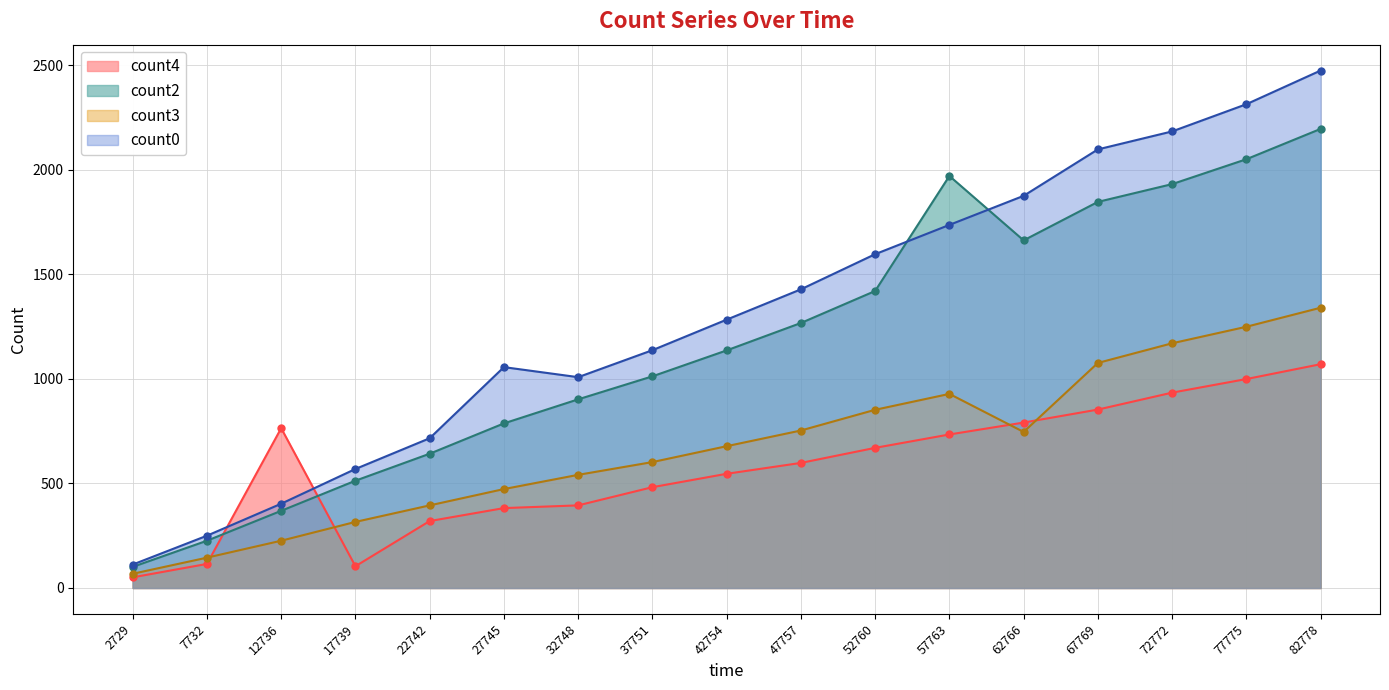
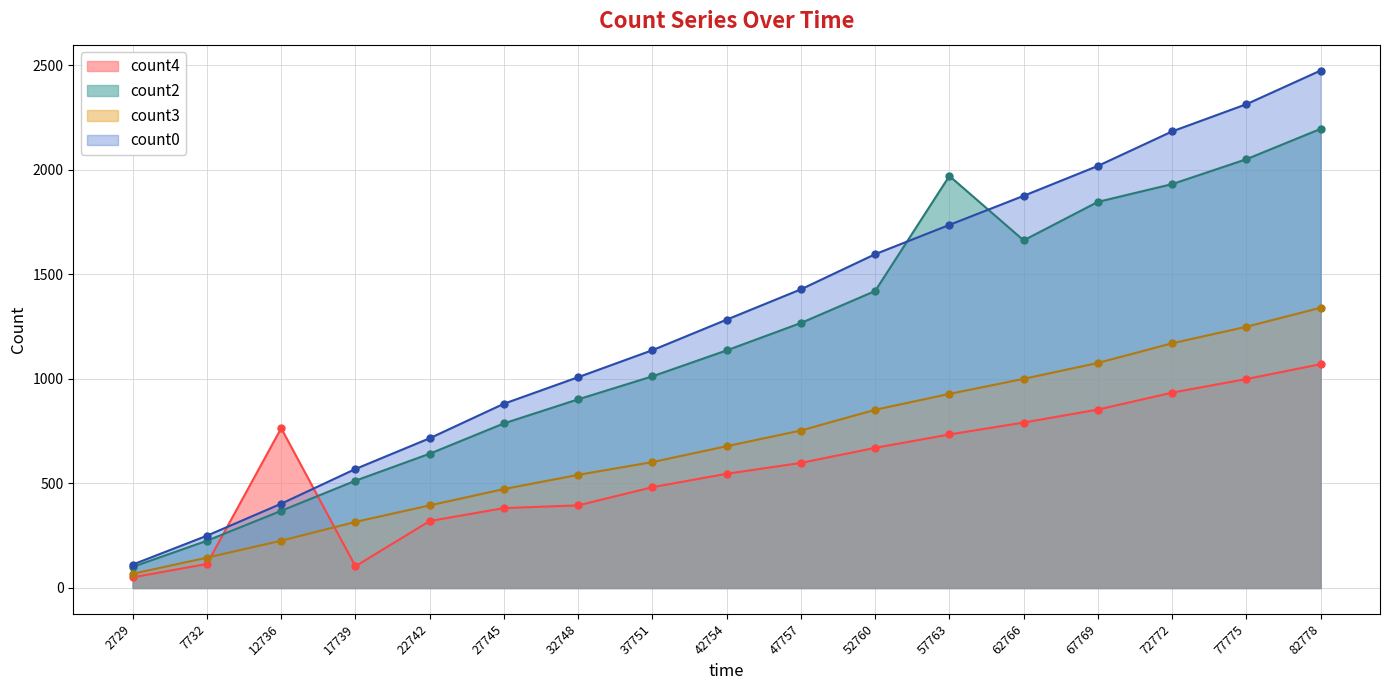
  {
    "count4": {
      "2729": 50,
      "7732": 120,
      "12736": 760,
      "17739": 100,
      "22742": 320,
      "27745": 380,
      "32748": 400,
      "37751": 480,
      "42754": 550,
      "47757": 600,
      "52760": 670,
      "57763": 730,
      "62766": 790,
      "67769": 850,
      "72772": 930,
      "77775": 1000,
      "82778": 1070
    },
    "count2": {
      "7732": 230,
      "12736": 370,
      "17739": 510,
      "22742": 640,
      "27745": 790,
      "32748": 900,
      "37751": 1010,
      "42754": 1140,
      "47757": 1270,
      "52760": 1420,
      "57763": 1970,
      "62766": 1660,
      "67769": 1850,
      "72772": 1930,
      "77775": 2050,
      "82778": 2200
    },
    "count3": {
      "2729": 70,
      "7732": 150,
      "12736": 230,
      "17739": 320,
      "22742": 400,
      "27745": 470,
      "32748": 540,
      "37751": 600,
      "42754": 680,
      "47757": 750,
      "52760": 850,
      "57763": 930,
-     "62766": 750,
+     "62766": 1000,
      "67769": 1080,
      "72772": 1170,
      "77775": 1250,
      "82778": 1340
    },
    "count0": {
      "7732": 250,
      "12736": 400,
      "17739": 570,
      "22742": 720,
-     "27745": 1060,
+     "27745": 880,
      "32748": 1010,
      "37751": 1140,
      "42754": 1280,
      "47757": 1430,
      "52760": 1600,
      "57763": 1740,
      "62766": 1880,
-     "67769": 2100,
+     "67769": 2020,
      "72772": 2180,
      "77775": 2310,
      "82778": 2470
    }
  }
